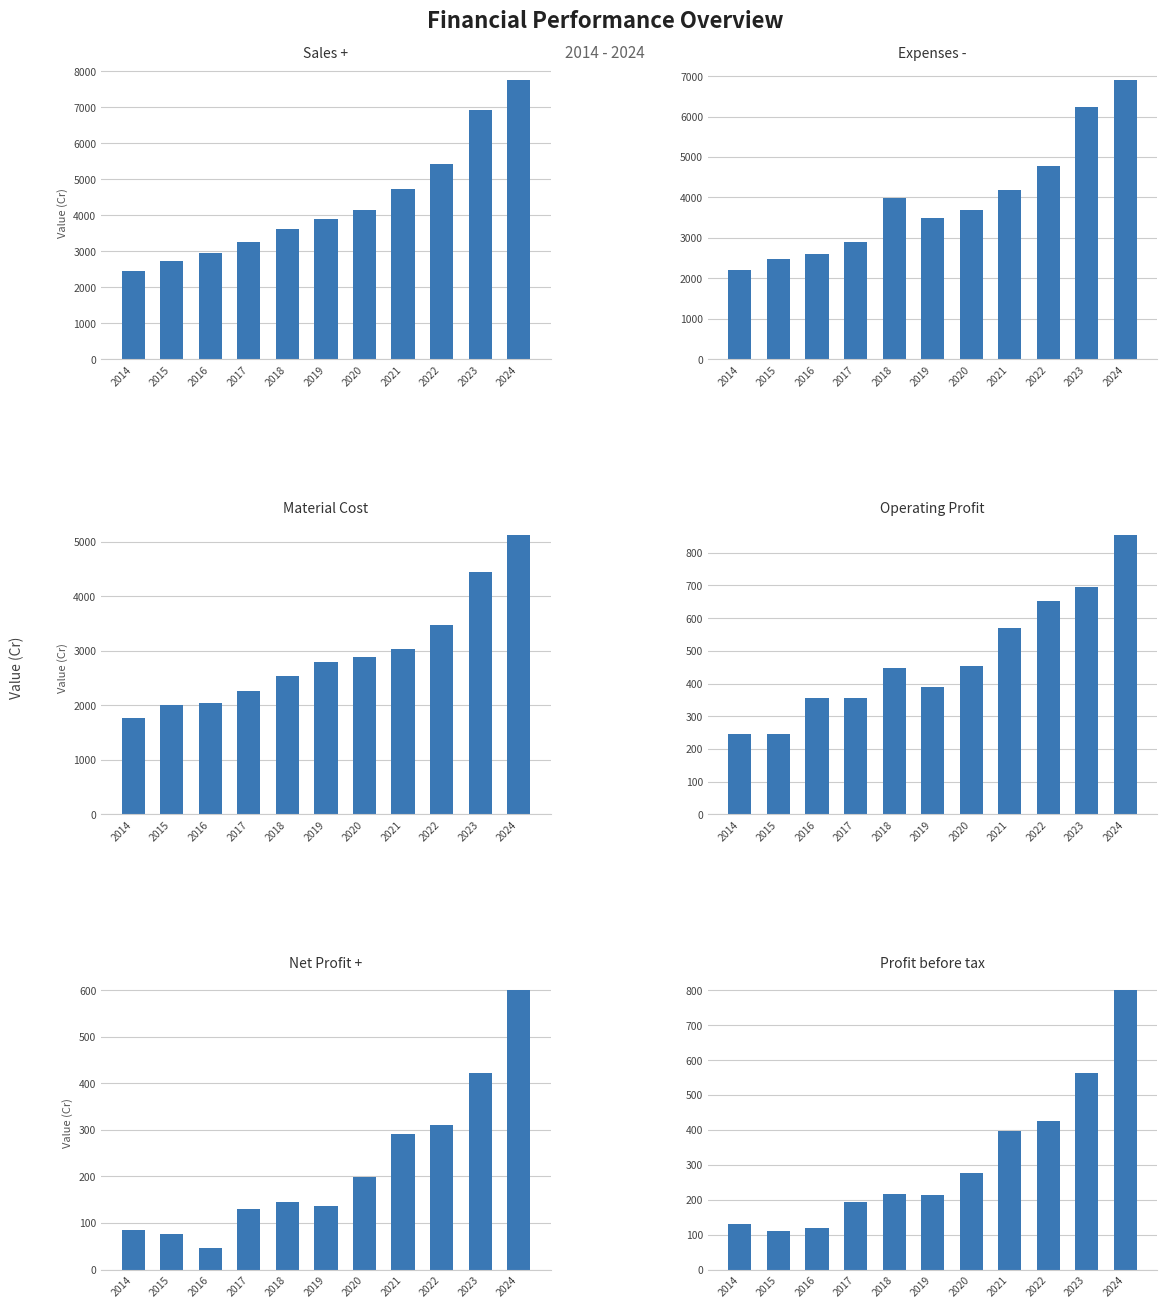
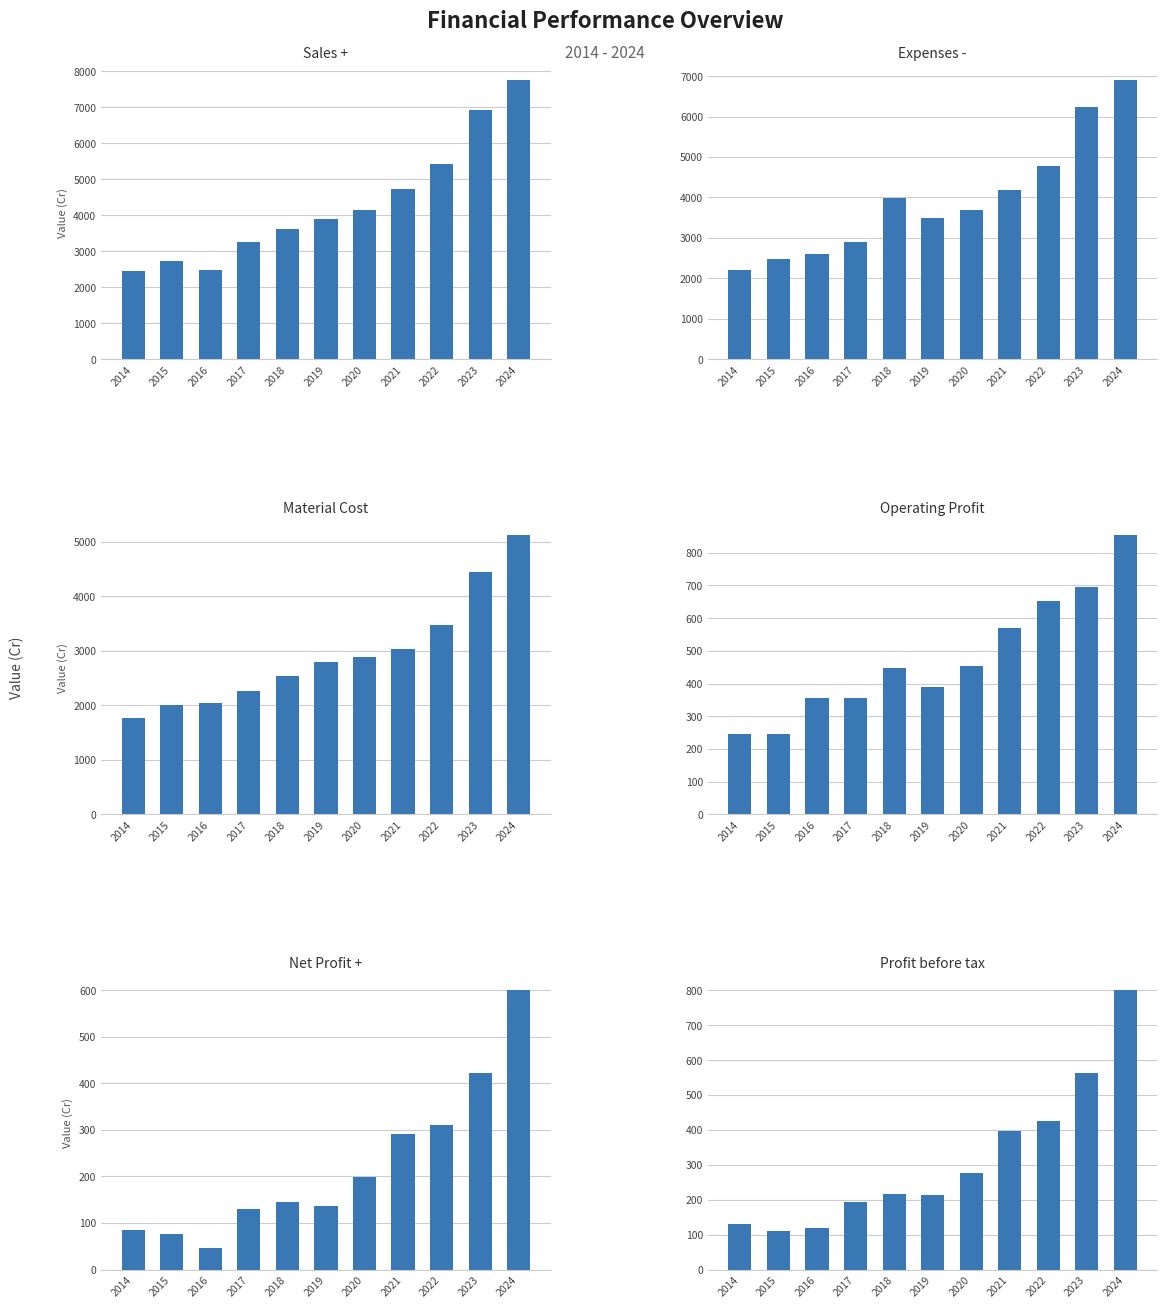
  {
    "Sales +": {
      "2014": 2500,
      "2015": 2700,
-     "2016": 3000,
+     "2016": 2500,
      "2017": 3200,
      "2018": 3600,
      "2019": 3900,
      "2020": 4100,
      "2021": 4700,
      "2022": 5400,
      "2023": 6900,
      "2024": 7800
    },
    "Expenses -": {
      "2014": 2200,
      "2015": 2500,
      "2016": 2600,
      "2017": 2900,
      "2018": 4000,
      "2019": 3500,
      "2020": 3700,
      "2021": 4200,
      "2022": 4800,
      "2023": 6200,
      "2024": 6900
    },
    "Material Cost": {
      "2014": 1800,
      "2015": 2000,
      "2016": 2000,
      "2017": 2300,
      "2018": 2500,
      "2019": 2800,
      "2020": 2900,
      "2021": 3000,
      "2022": 3500,
      "2023": 4400,
      "2024": 5100
    },
    "Operating Profit": {
      "2014": 250,
      "2015": 240,
      "2016": 350,
      "2017": 360,
      "2018": 450,
      "2019": 390,
      "2020": 450,
      "2021": 570,
      "2022": 650,
      "2023": 690,
      "2024": 850
    },
    "Net Profit +": {
      "2014": 90,
      "2015": 80,
      "2016": 50,
      "2017": 130,
      "2018": 140,
      "2019": 140,
      "2020": 200,
      "2021": 290,
      "2022": 310,
      "2023": 420,
      "2024": 600
    },
    "Profit before tax": {
      "2014": 130,
      "2015": 110,
      "2016": 120,
      "2017": 190,
      "2018": 220,
      "2019": 210,
      "2020": 280,
      "2021": 400,
      "2022": 420,
      "2023": 560,
      "2024": 800
    }
  }
